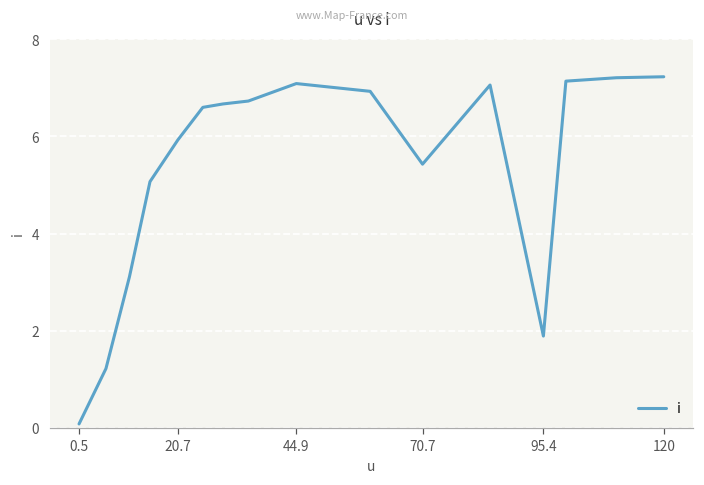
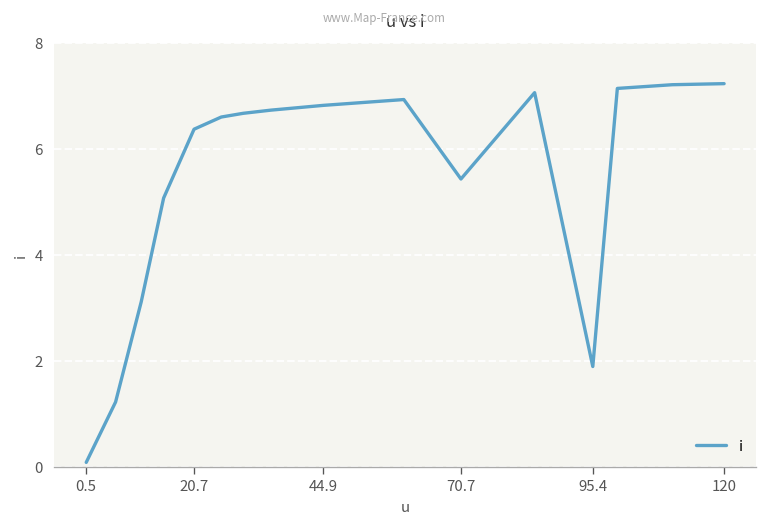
  {
    "0.5": 0.1,
-   "20.7": 5.9,
-   "44.9": 7.1,
+   "20.7": 6.4,
+   "44.9": 6.8,
    "70.7": 5.4,
    "95.4": 1.9,
    "120": 7.2
  }
